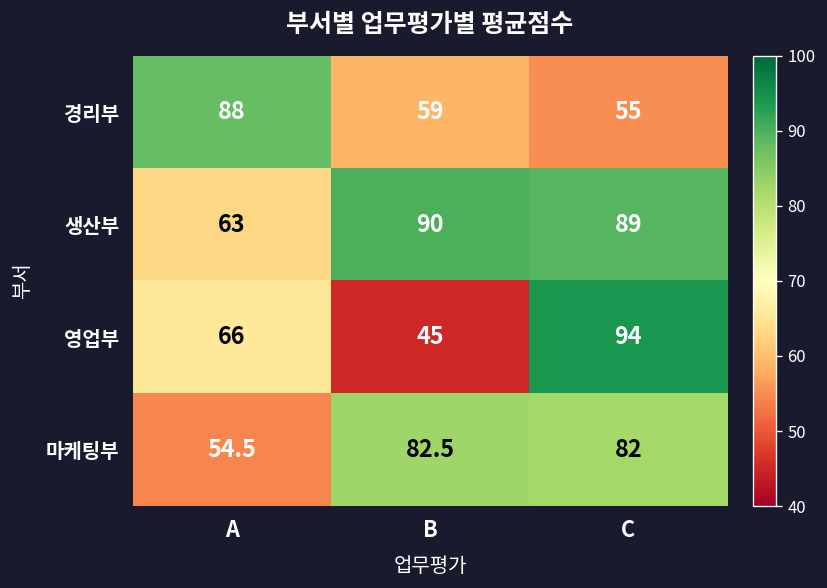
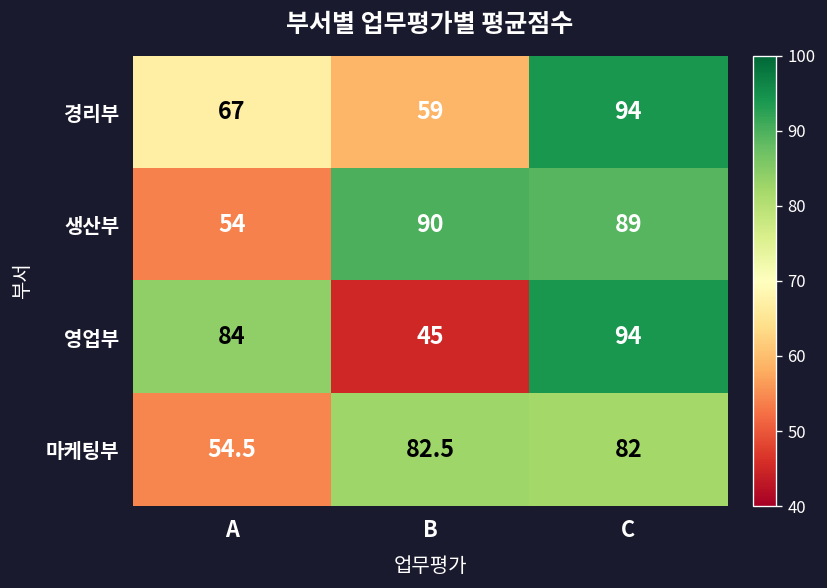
  {
    "경리부": {
-     "A": 88,
+     "A": 67,
      "B": 59,
-     "C": 55
+     "C": 94
    },
    "생산부": {
-     "A": 63,
+     "A": 54,
      "B": 90,
      "C": 89
    },
    "영업부": {
-     "A": 66,
+     "A": 84,
      "B": 45,
      "C": 94
    },
    "마케팅부": {
      "A": 54.5,
      "B": 82.5,
      "C": 82
    }
  }
